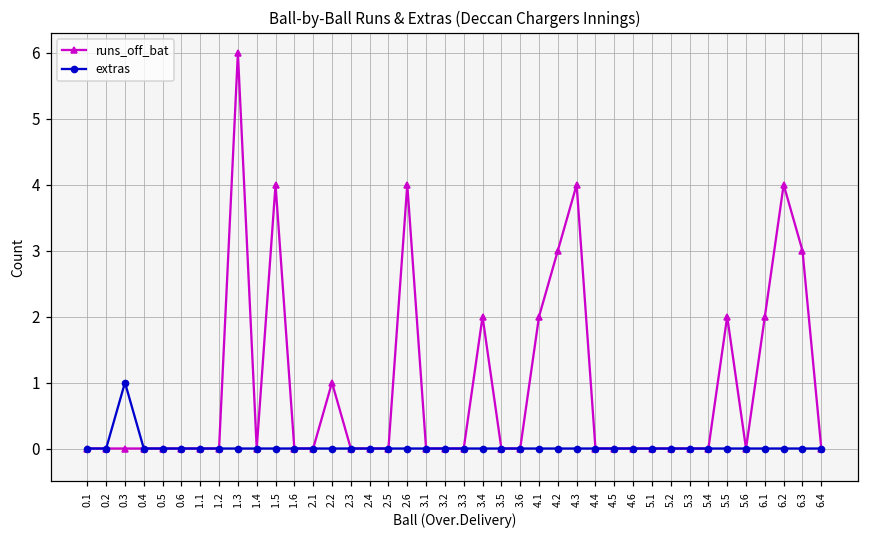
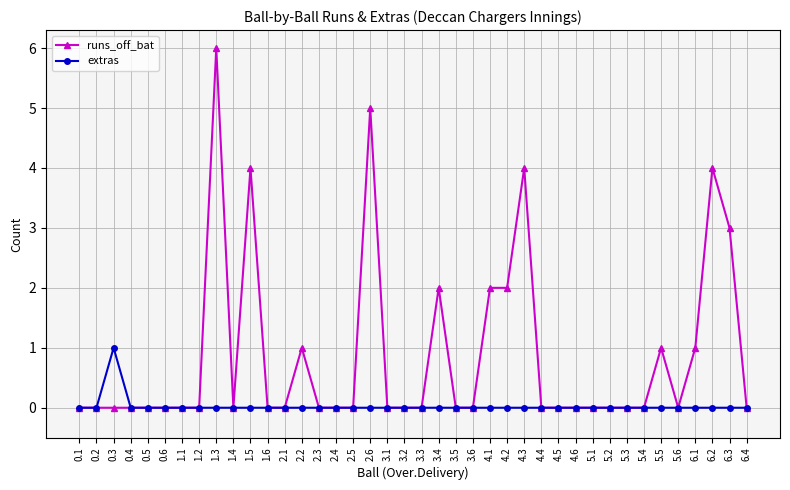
  {
    "runs_off_bat": {
      "0.3": 0,
      "1.3": 6,
      "1.5": 4,
      "2.2": 1,
-     "2.6": 4,
+     "2.6": 5,
      "3.4": 2,
      "4.1": 2,
-     "4.2": 3,
+     "4.2": 2,
      "4.3": 4,
-     "5.5": 2,
-     "6.1": 2,
+     "5.5": 1,
+     "6.1": 1,
      "6.2": 4,
      "6.3": 3
    },
    "extras": {
      "0.3": 1,
      "1.3": 0,
      "1.5": 0,
      "2.2": 0,
      "2.6": 0,
      "3.4": 0,
      "4.1": 0,
      "4.2": 0,
      "4.3": 0,
      "5.5": 0,
      "6.1": 0,
      "6.2": 0,
      "6.3": 0
    }
  }
